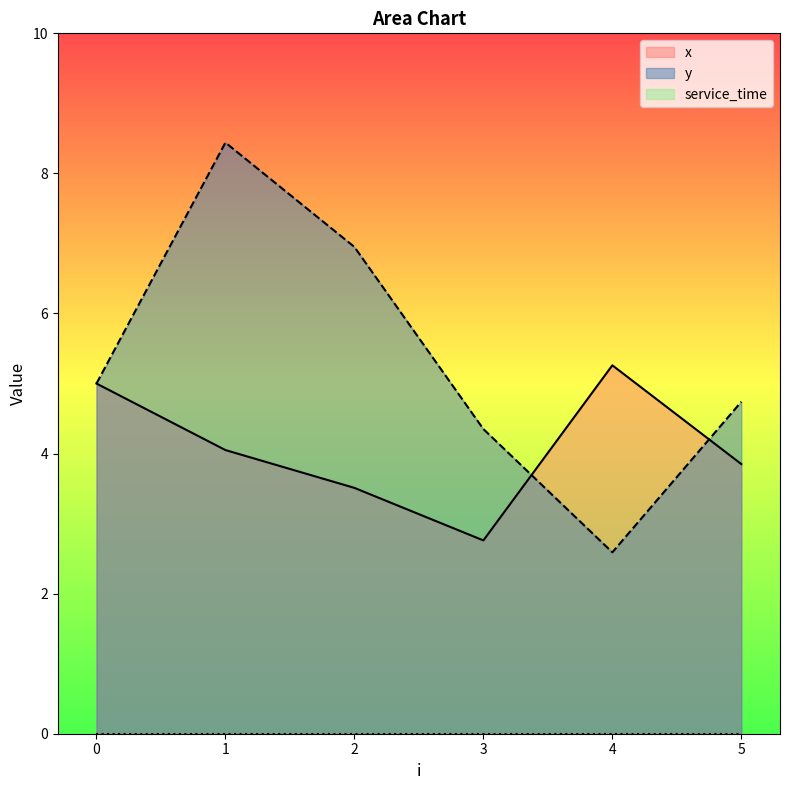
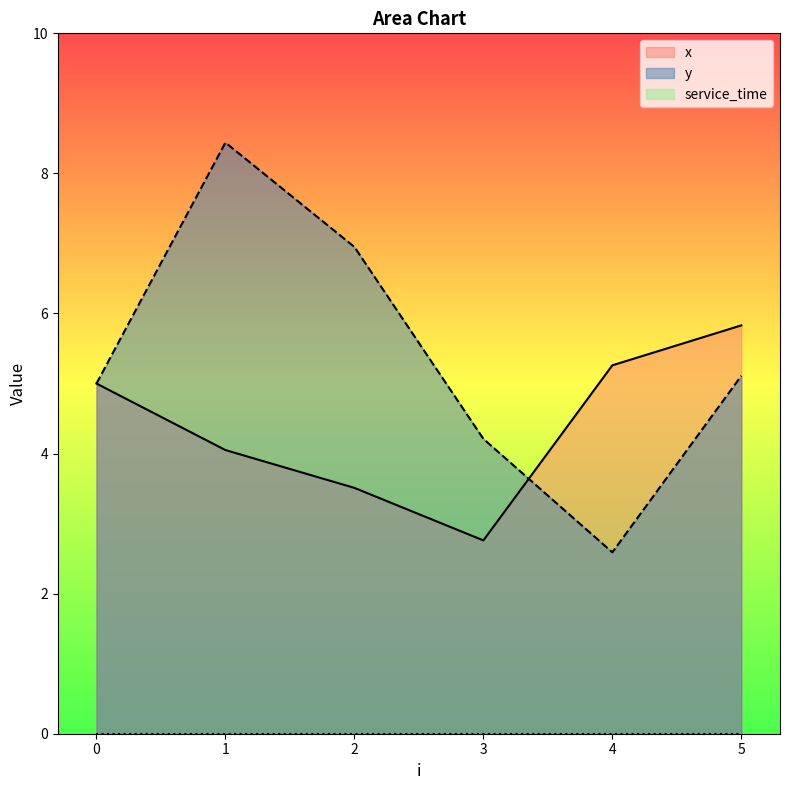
  {
    "x": {
      "1": 4.1,
      "2": 3.5,
      "3": 2.8,
      "4": 5.3,
-     "5": 3.9
+     "5": 5.8
    },
    "y": {
      "1": 8.4,
      "2": 7.0,
-     "3": 4.4,
+     "3": 4.2,
      "4": 2.6,
-     "5": 4.7
+     "5": 5.1
    },
    "service_time": {
      "0": 0.0,
      "1": 0.0,
      "2": 0.0,
      "3": 0.0,
      "4": 0.0,
      "5": 0.0
    }
  }
